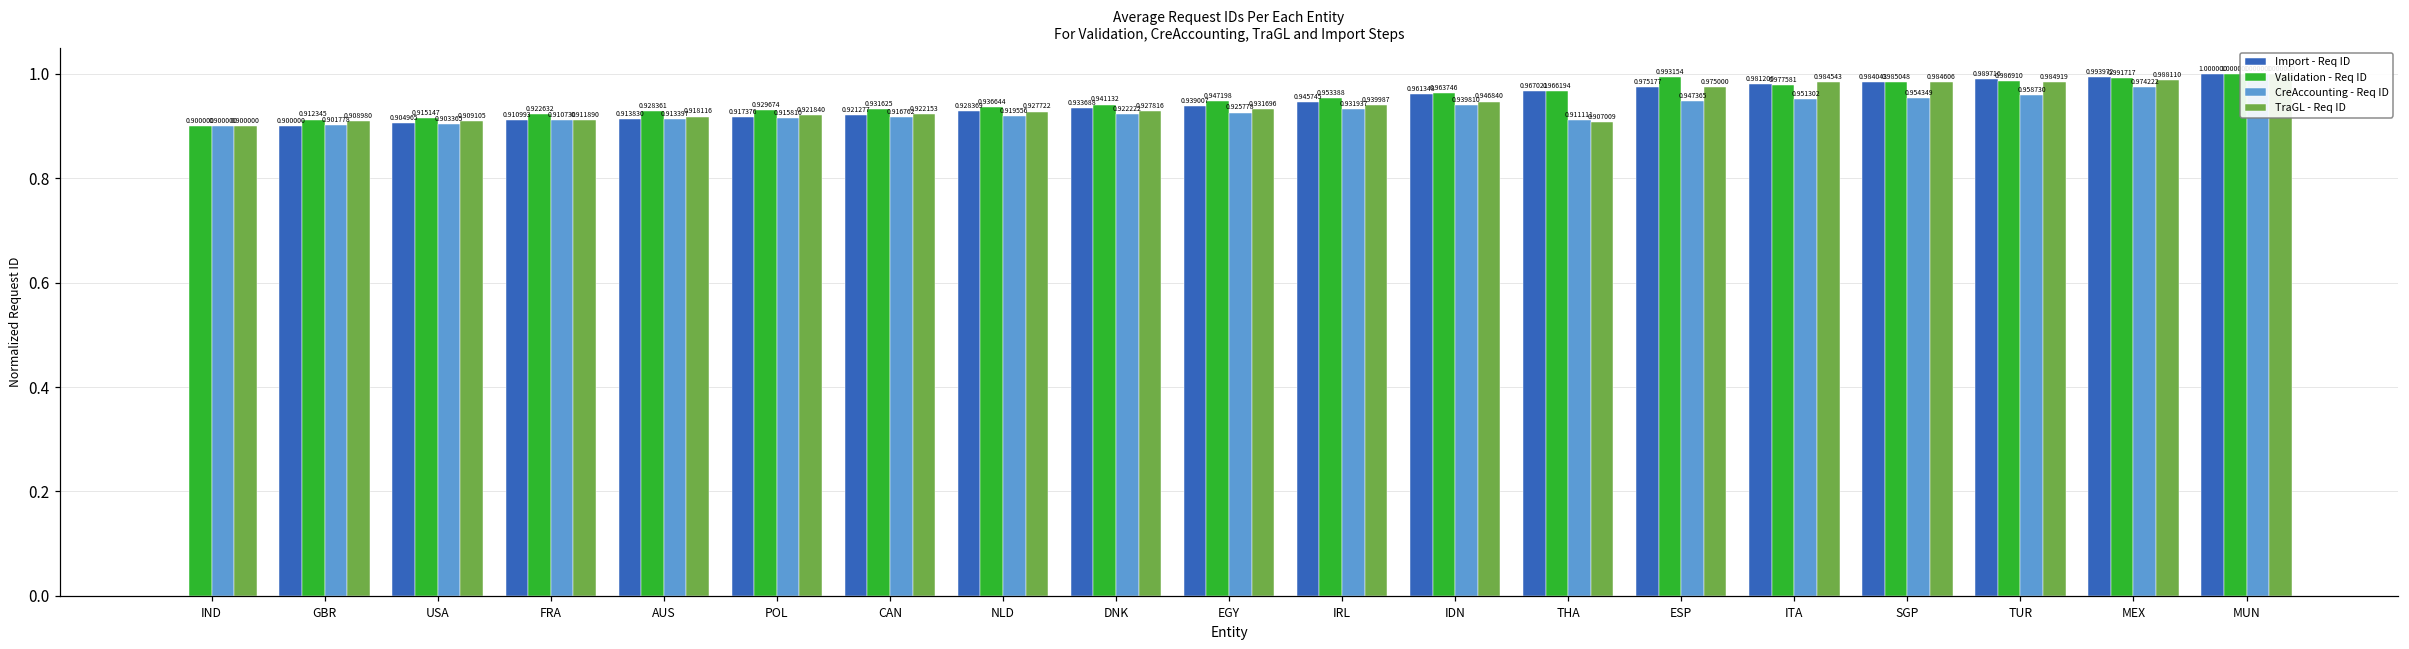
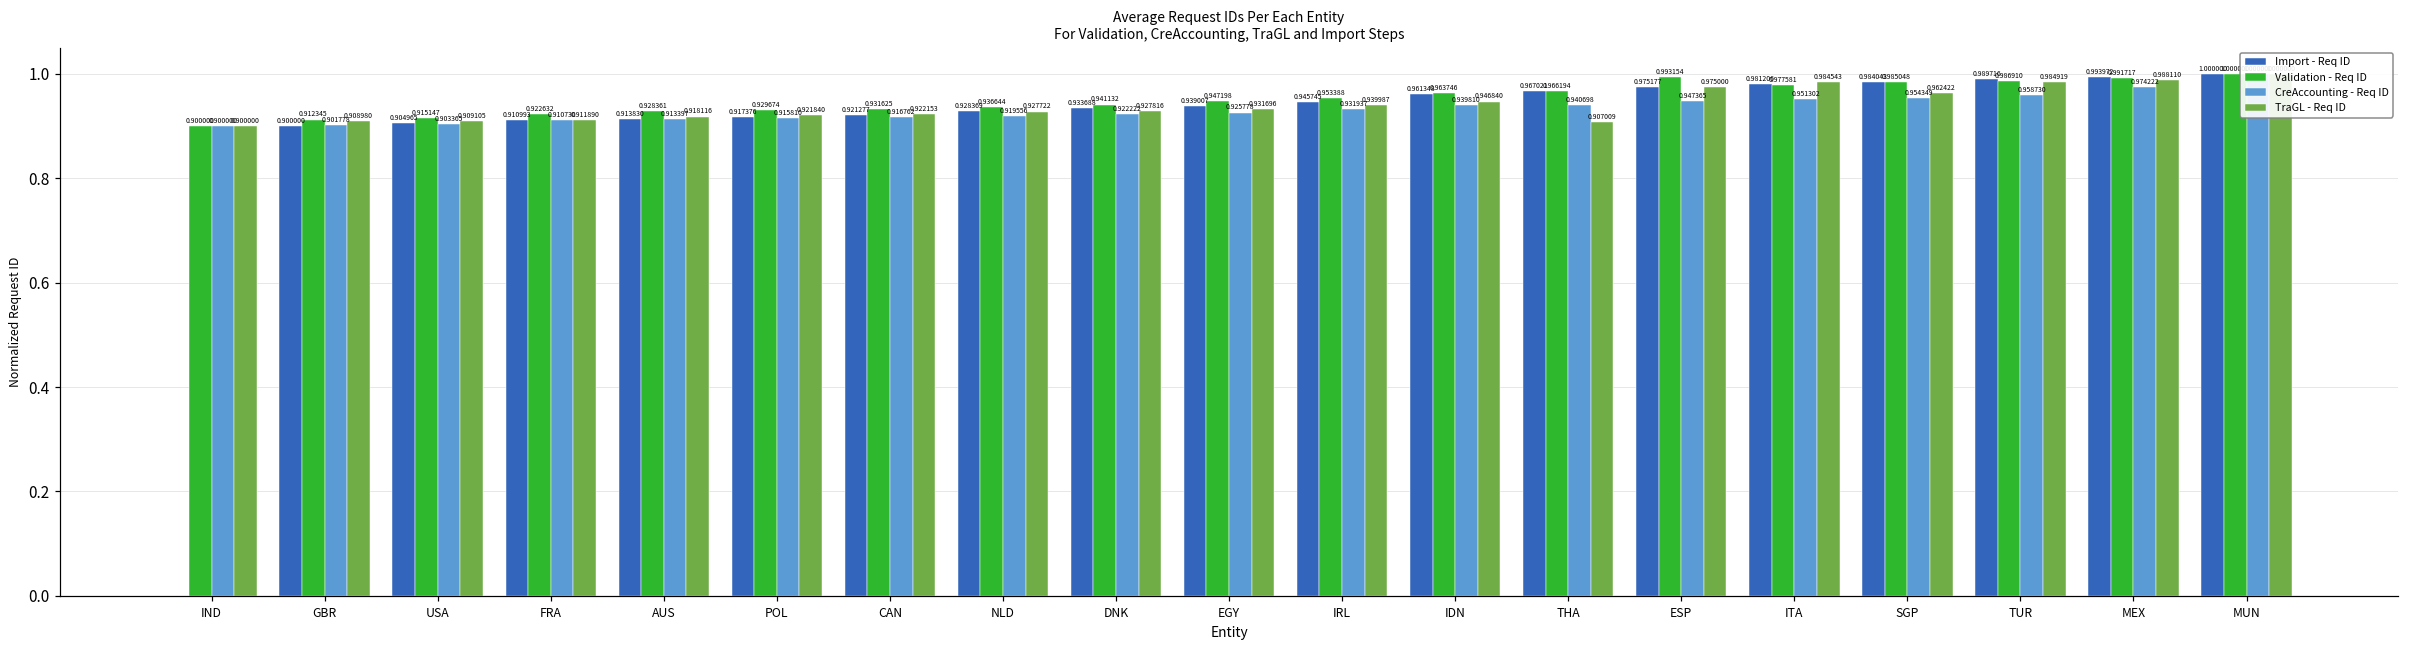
  {
    "Import - Req ID": {
      "GBR": 0.900000,
      "USA": 0.904965,
      "FRA": 0.910993,
      "AUS": 0.913830,
      "POL": 0.917376,
      "CAN": 0.921277,
      "NLD": 0.928369,
      "DNK": 0.933688,
      "EGY": 0.939007,
      "IRL": 0.945745,
      "ESP": 0.975177
    },
    "Validation - Req ID": {
      "GBR": 0.912345,
      "USA": 0.915147,
      "FRA": 0.922632,
      "AUS": 0.928361,
      "POL": 0.929674,
      "CAN": 0.931625,
      "NLD": 0.936644,
      "DNK": 0.941132,
      "EGY": 0.947198,
      "IRL": 0.953388,
      "ESP": 0.993154
    },
    "CreAccounting - Req ID": {
      "GBR": 0.901778,
      "USA": 0.903365,
      "POL": 0.915810,
      "CAN": 0.916762,
      "NLD": 0.919556,
      "DNK": 0.922222,
      "EGY": 0.925778,
      "IRL": 0.931937,
      "IDN": 0.939810,
-     "THA": 0.911111,
+     "THA": 0.940698,
      "ESP": 0.947365,
      "ITA": 0.951302,
      "SGP": 0.954349,
      "TUR": 0.958730,
      "MEX": 0.974222
    },
    "TraGL - Req ID": {
      "GBR": 0.908980,
      "USA": 0.909105,
      "POL": 0.921840,
      "CAN": 0.922153,
      "NLD": 0.927722,
      "DNK": 0.927816,
      "EGY": 0.931696,
      "IRL": 0.939987,
      "IDN": 0.946840,
      "THA": 0.907009,
      "ESP": 0.975000,
      "ITA": 0.984543,
-     "SGP": 0.984606,
+     "SGP": 0.962422,
      "TUR": 0.984919,
      "MEX": 0.988110
    }
  }
